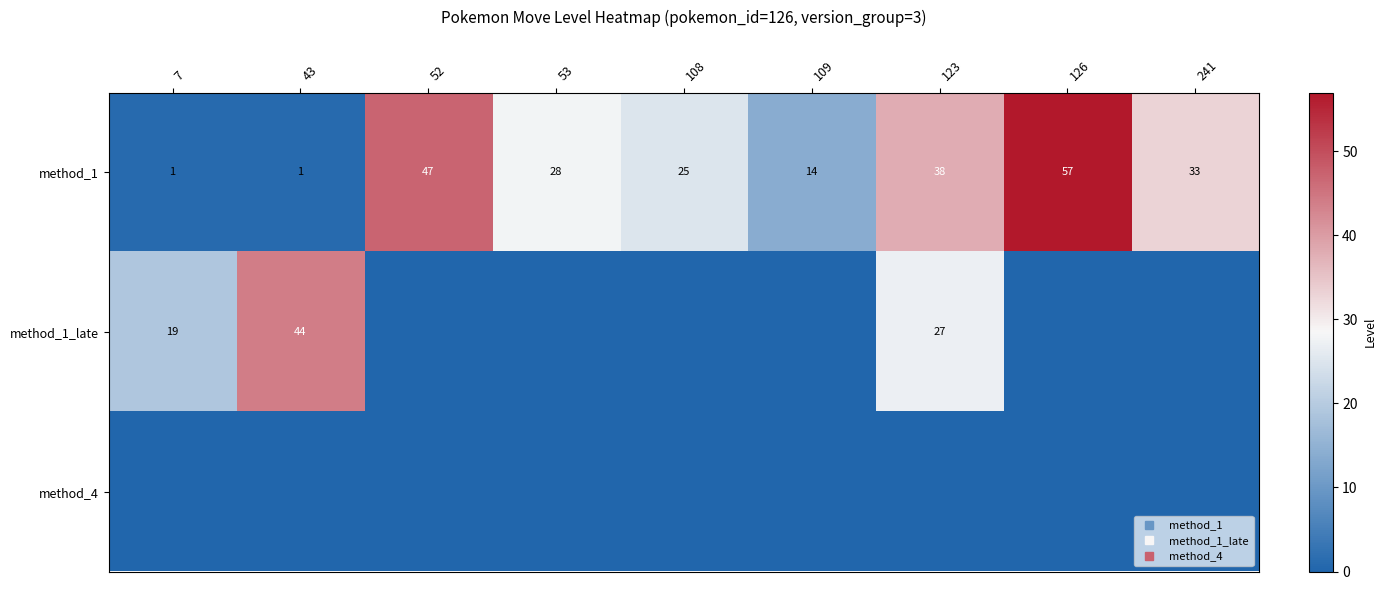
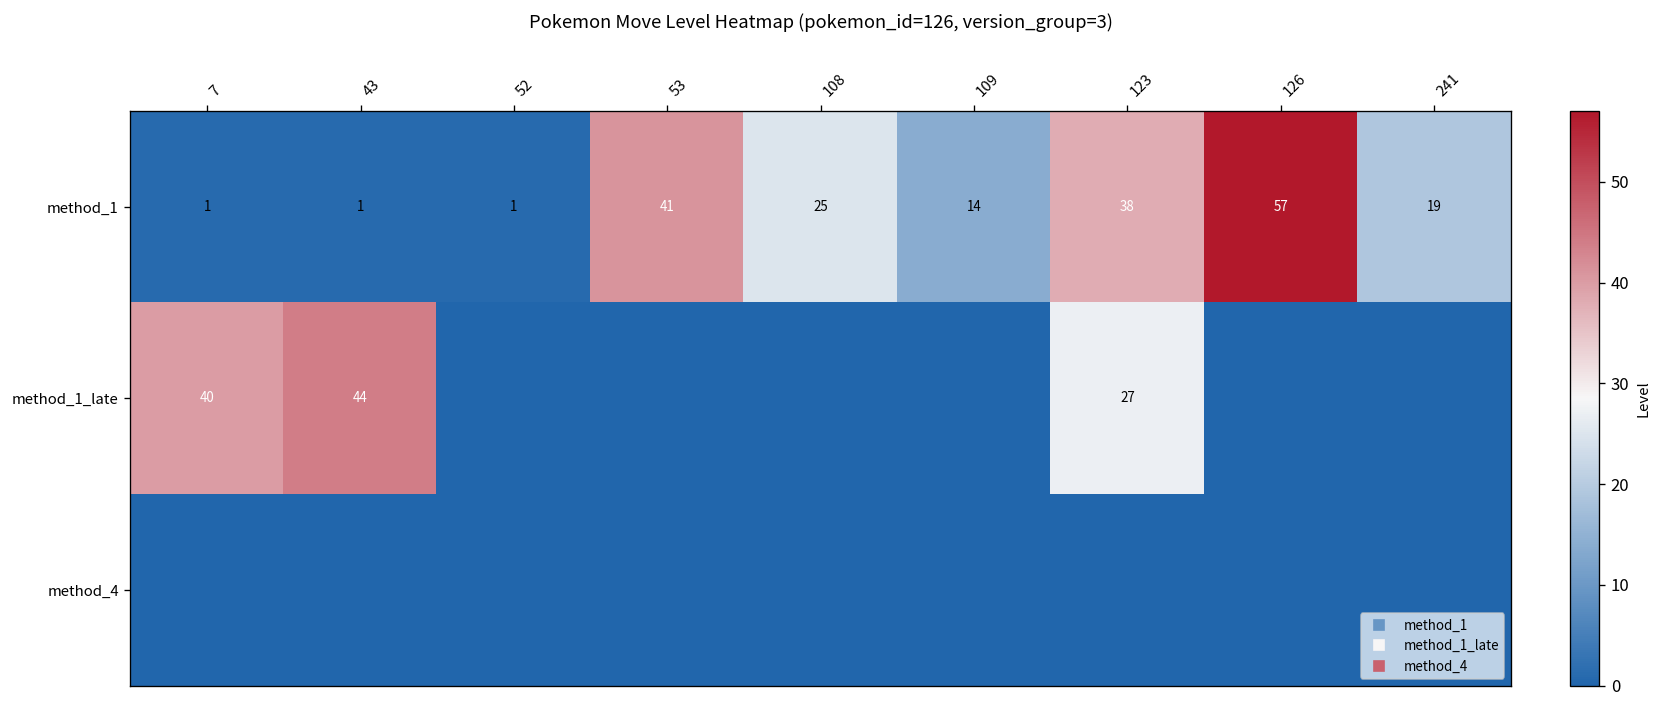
  {
    "method_1": {
      "7": 1,
      "43": 1,
-     "52": 47,
-     "53": 28,
+     "52": 1,
+     "53": 41,
      "108": 25,
      "109": 14,
      "123": 38,
      "126": 57,
-     "241": 33
+     "241": 19
    },
    "method_1_late": {
-     "7": 19,
+     "7": 40,
      "43": 44,
      "123": 27
    }
  }
